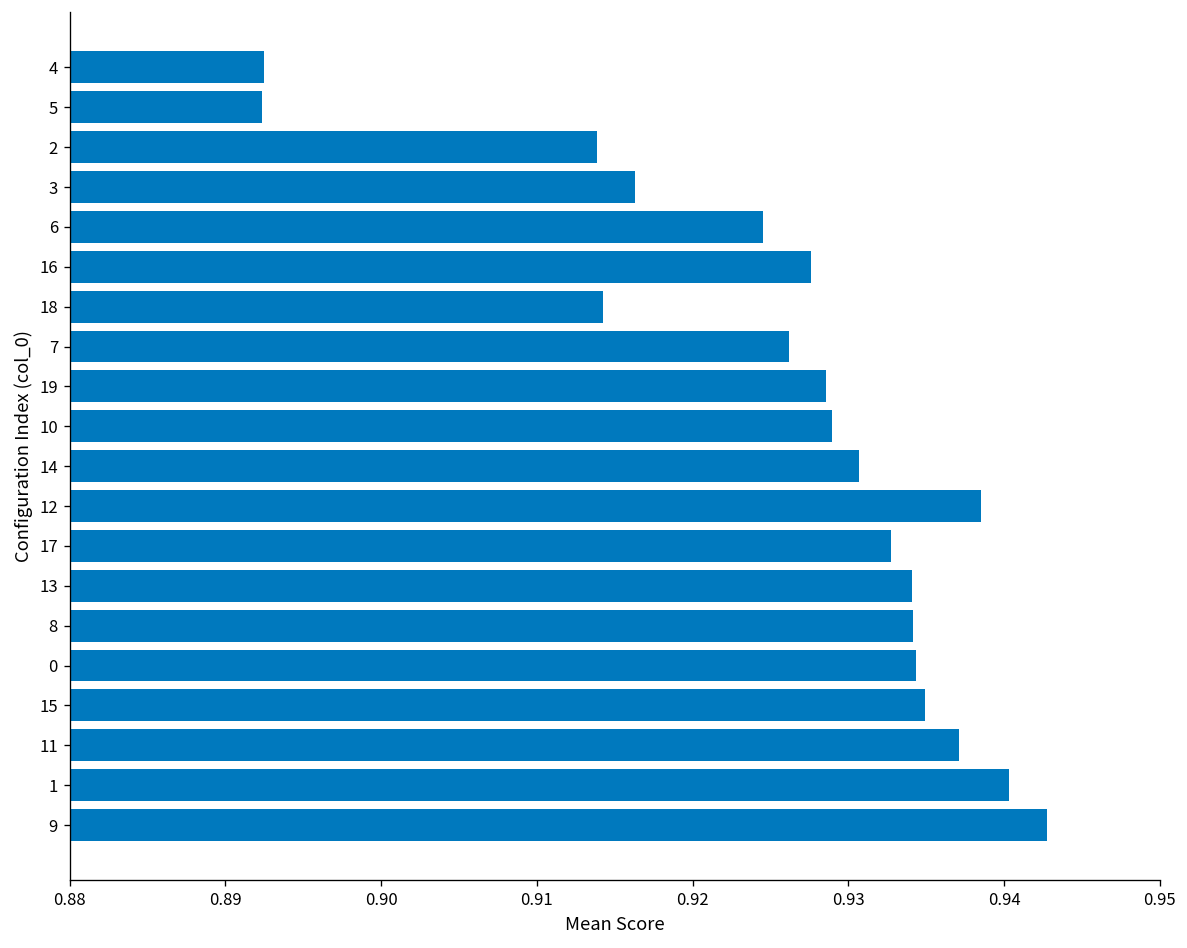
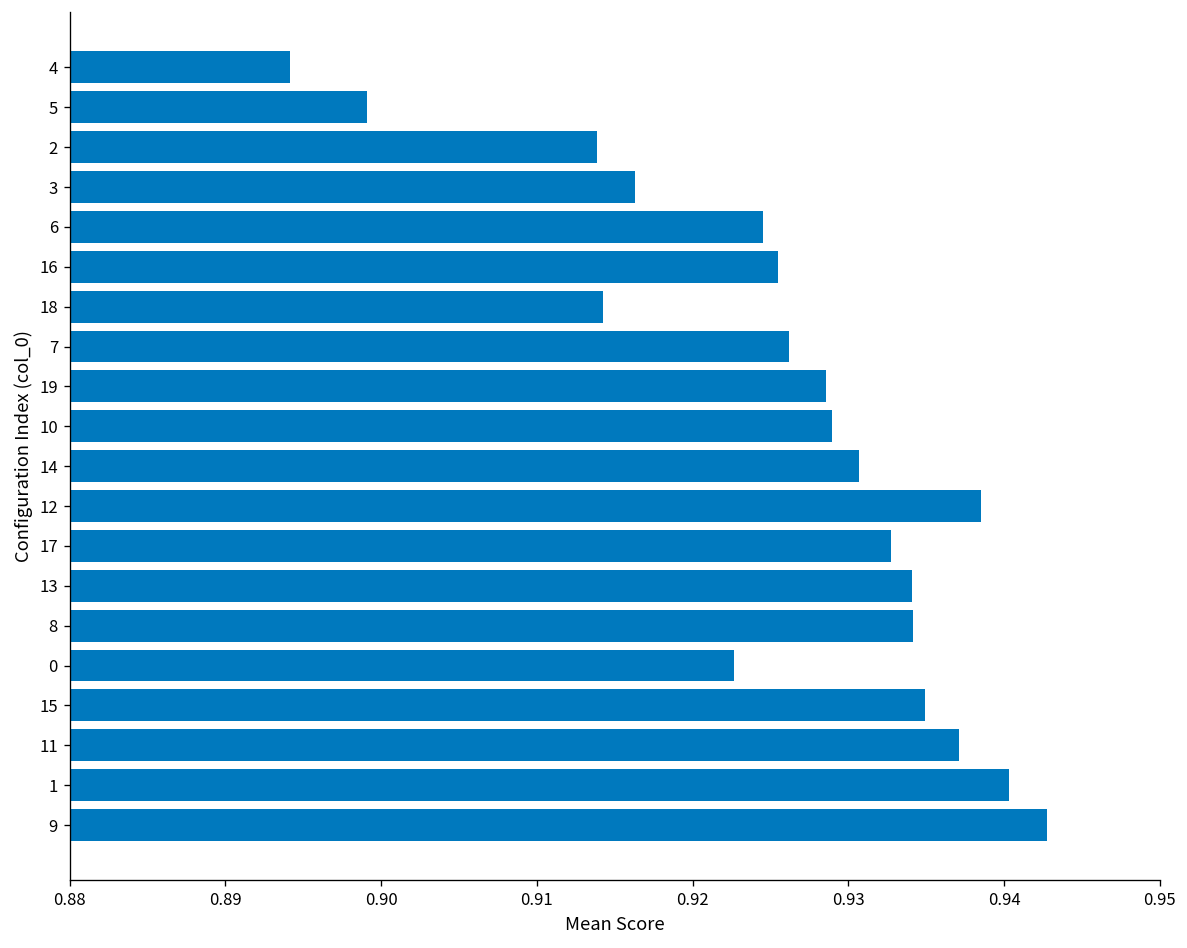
  {
-   "4": 0.8925,
-   "5": 0.8923,
+   "4": 0.8942,
+   "5": 0.8991,
    "2": 0.9139,
    "3": 0.9163,
    "6": 0.9245,
-   "16": 0.9276,
+   "16": 0.9255,
    "18": 0.9142,
    "7": 0.9262,
    "19": 0.9286,
    "10": 0.9290,
    "14": 0.9307,
    "12": 0.9385,
    "17": 0.9327,
    "13": 0.9341,
    "8": 0.9341,
-   "0": 0.9343,
+   "0": 0.9227,
    "15": 0.9349,
    "11": 0.9371,
    "1": 0.9403,
    "9": 0.9427
  }
